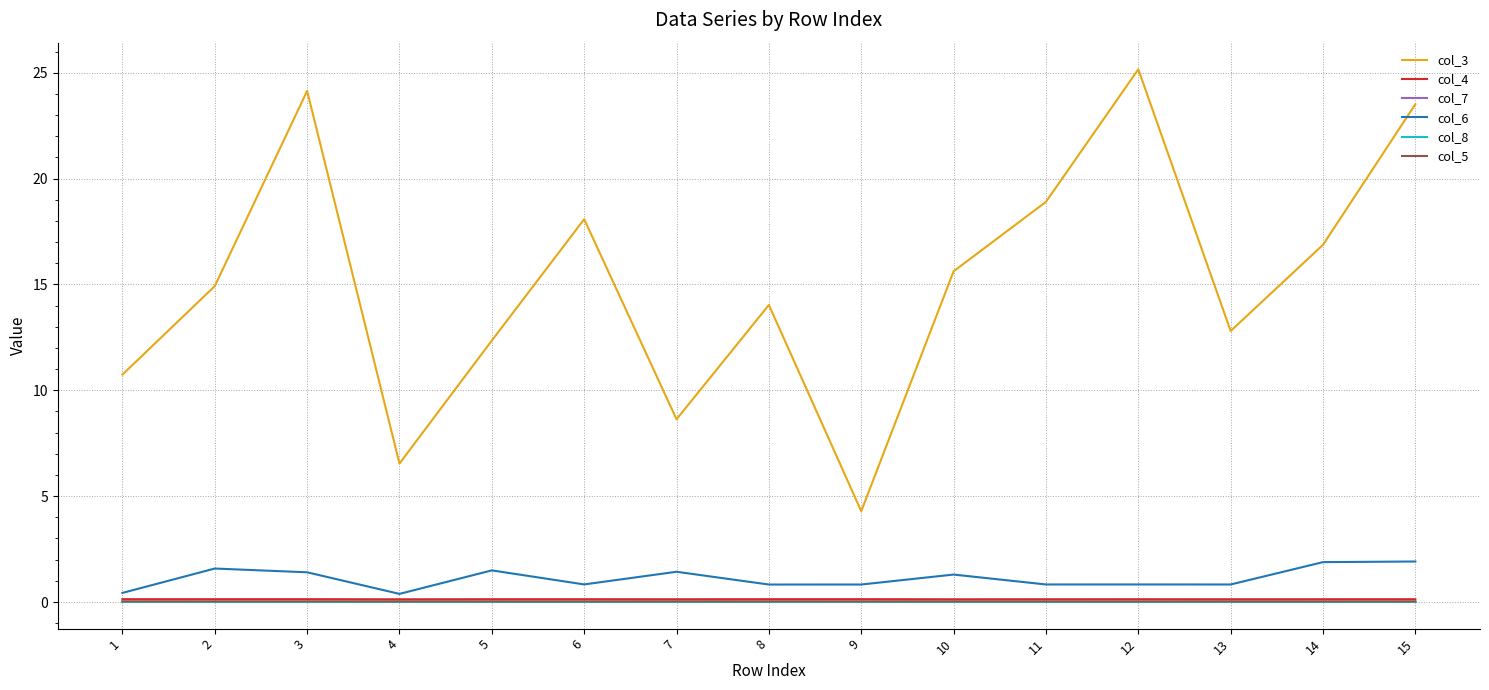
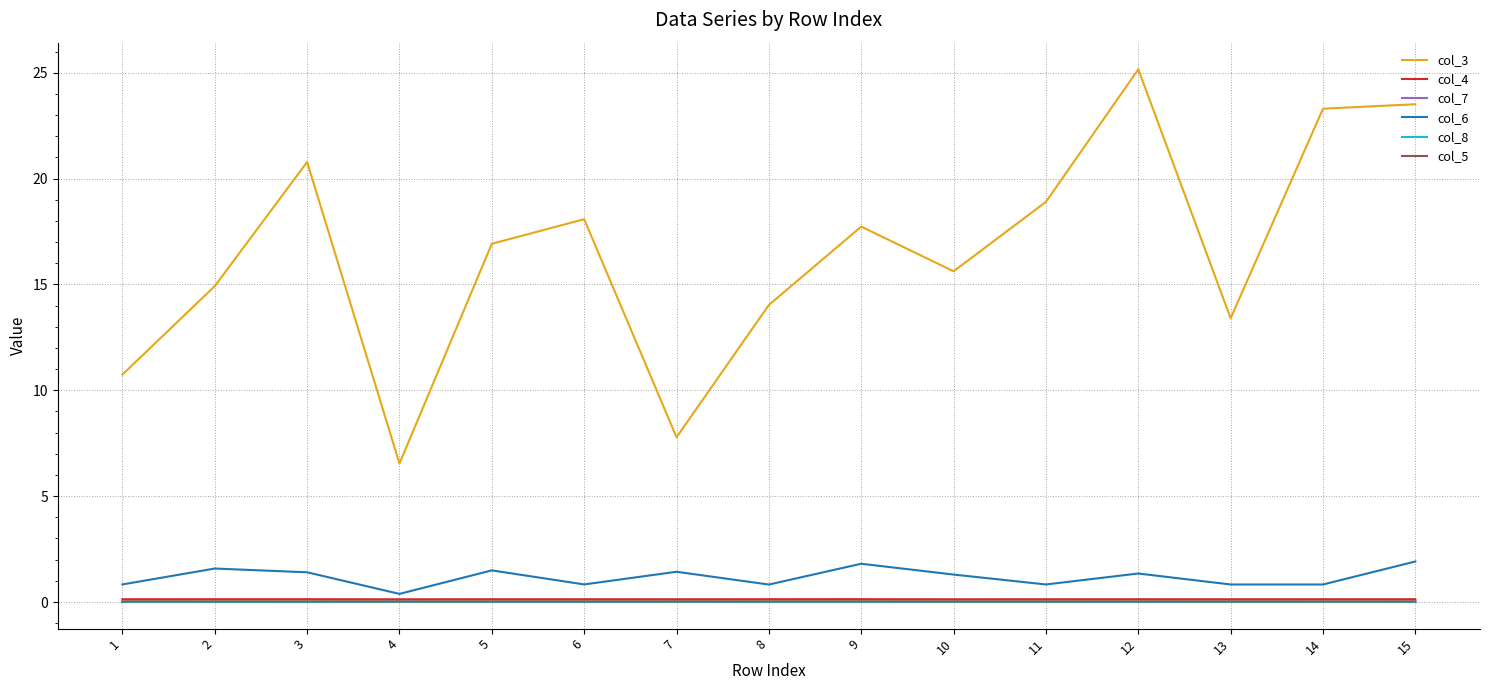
  {
    "col_3": {
      "1": 10.7,
      "2": 14.9,
-     "3": 24.1,
+     "3": 20.8,
      "4": 6.5,
-     "5": 12.4,
+     "5": 16.9,
      "6": 18.1,
-     "7": 8.6,
+     "7": 7.8,
      "8": 14.0,
-     "9": 4.3,
+     "9": 17.7,
      "10": 15.6,
      "11": 18.9,
      "12": 25.2,
-     "13": 12.8,
-     "14": 16.9,
+     "13": 13.4,
+     "14": 23.3,
      "15": 23.5
    },
    "col_6": {
-     "1": 0.4,
+     "1": 0.8,
      "2": 1.6,
      "3": 1.4,
      "4": 0.4,
      "5": 1.5,
      "6": 0.8,
      "7": 1.4,
      "8": 0.8,
-     "9": 0.8,
+     "9": 1.8,
      "10": 1.3,
      "11": 0.8,
-     "12": 0.8,
+     "12": 1.3,
      "13": 0.8,
-     "14": 1.9,
+     "14": 0.8,
      "15": 1.9
    }
  }
